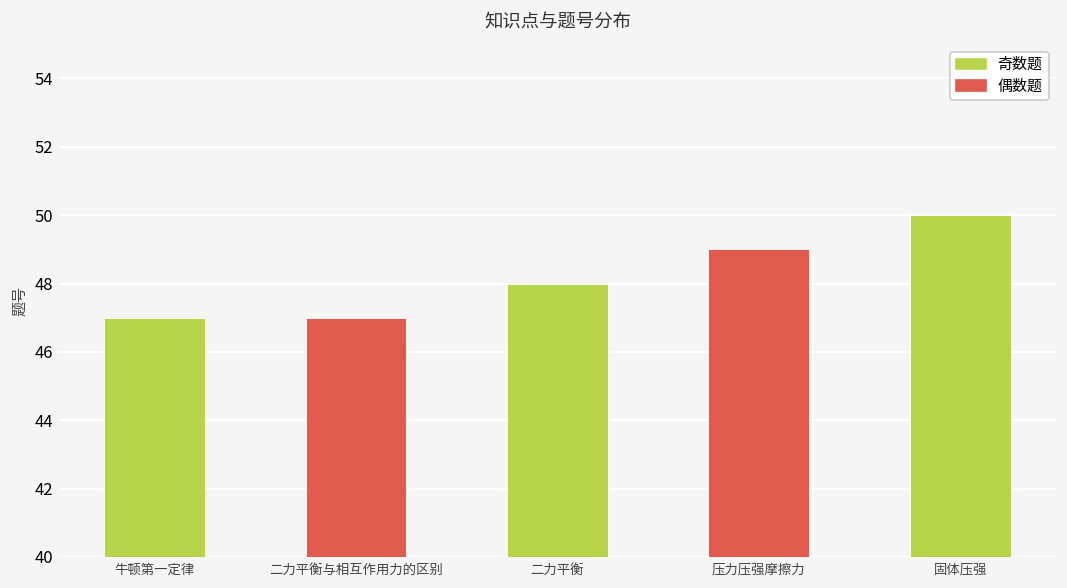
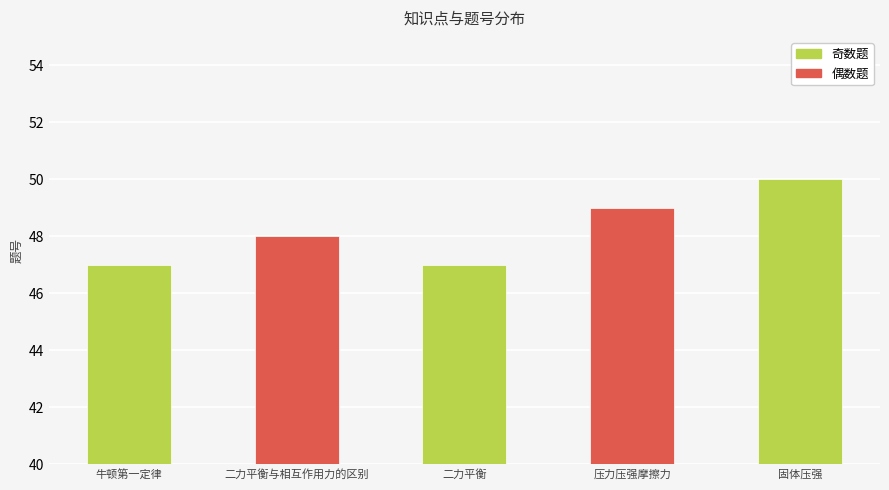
  {
    "牛顿第一定律": 47,
-   "二力平衡与相互作用力的区别": 47,
-   "二力平衡": 48,
+   "二力平衡与相互作用力的区别": 48,
+   "二力平衡": 47,
    "压力压强摩擦力": 49,
    "固体压强": 50
  }
